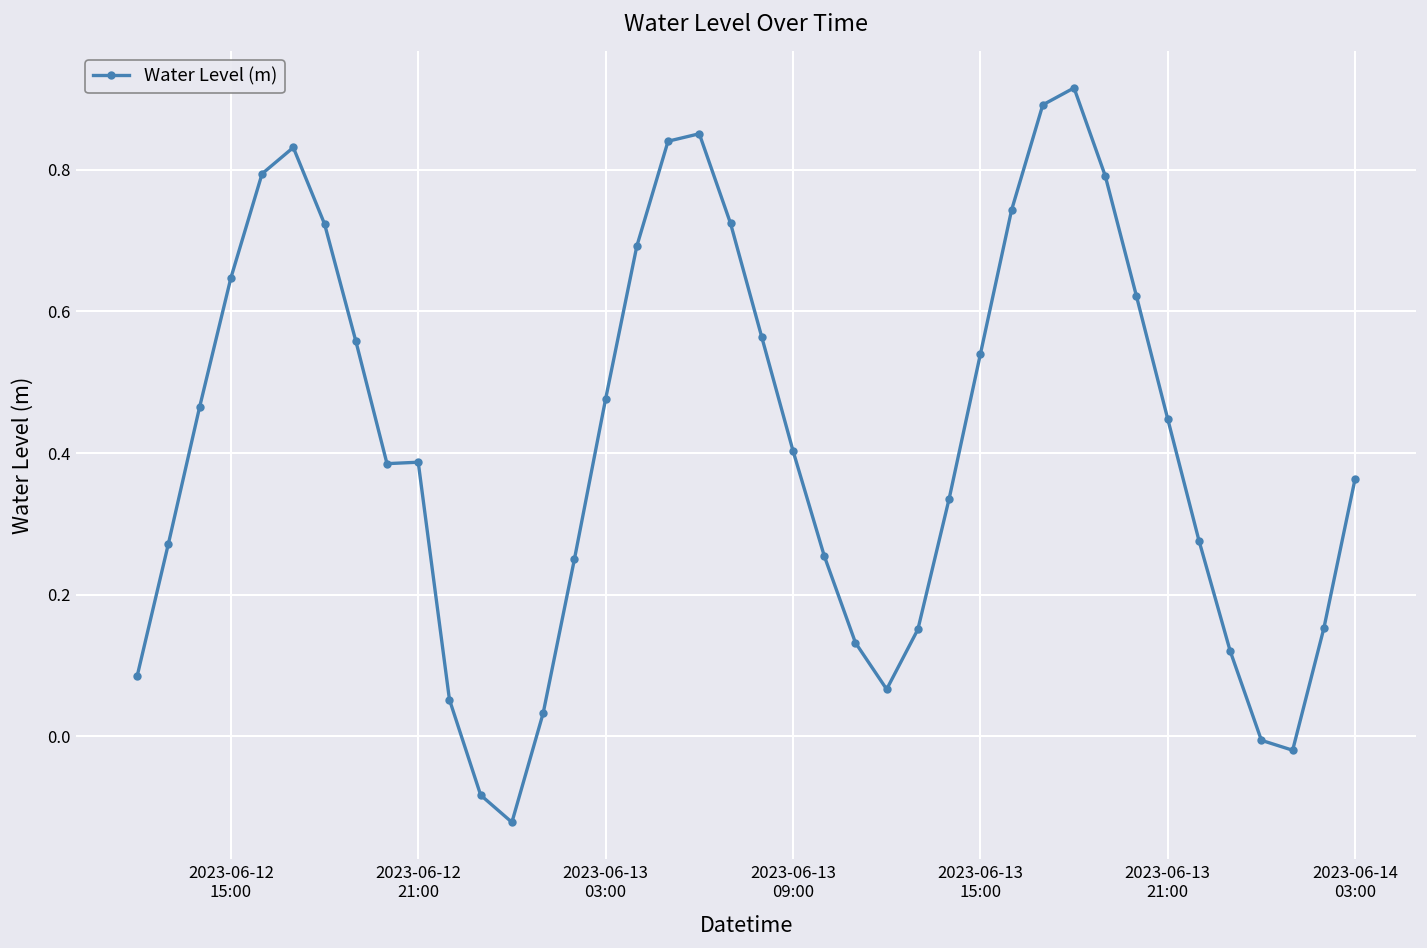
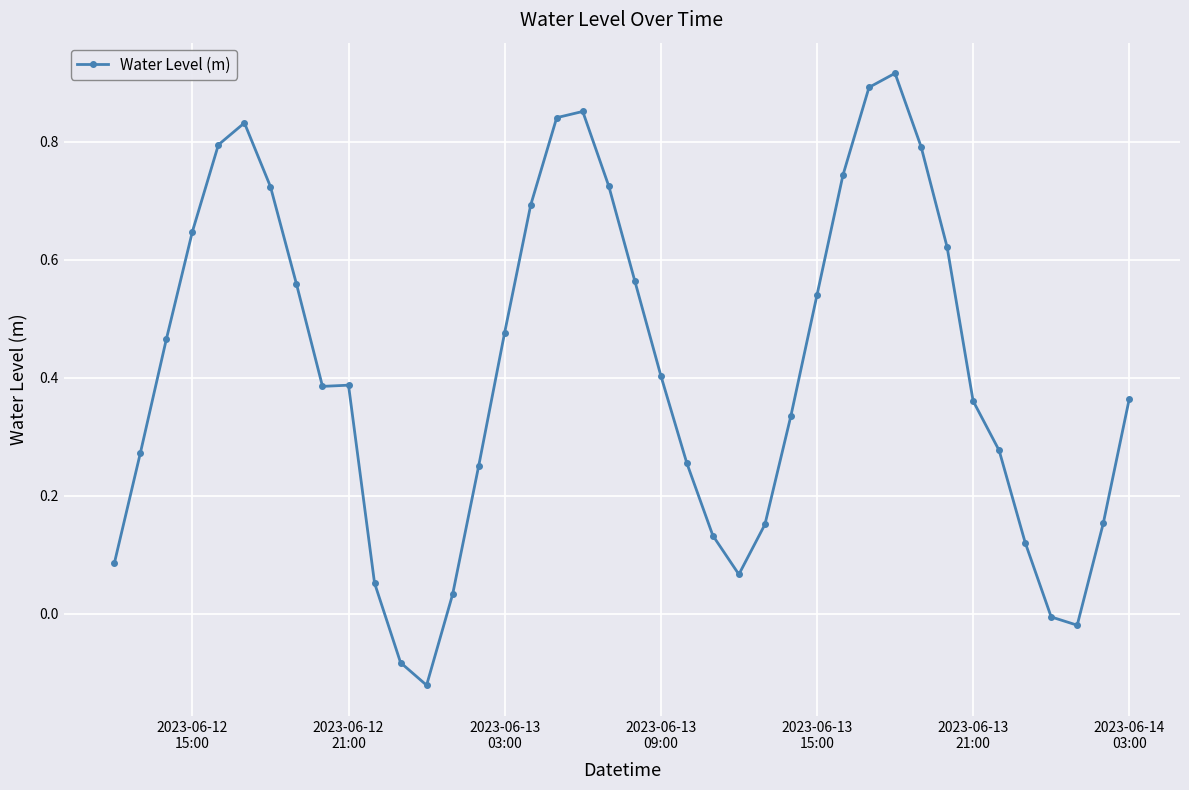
  {
    "2023-06-12 15:00": 0.65,
    "2023-06-12 21:00": 0.39,
    "2023-06-13 03:00": 0.48,
    "2023-06-13 09:00": 0.40,
    "2023-06-13 15:00": 0.54,
-   "2023-06-13 21:00": 0.45,
+   "2023-06-13 21:00": 0.36,
    "2023-06-14 03:00": 0.36
  }
